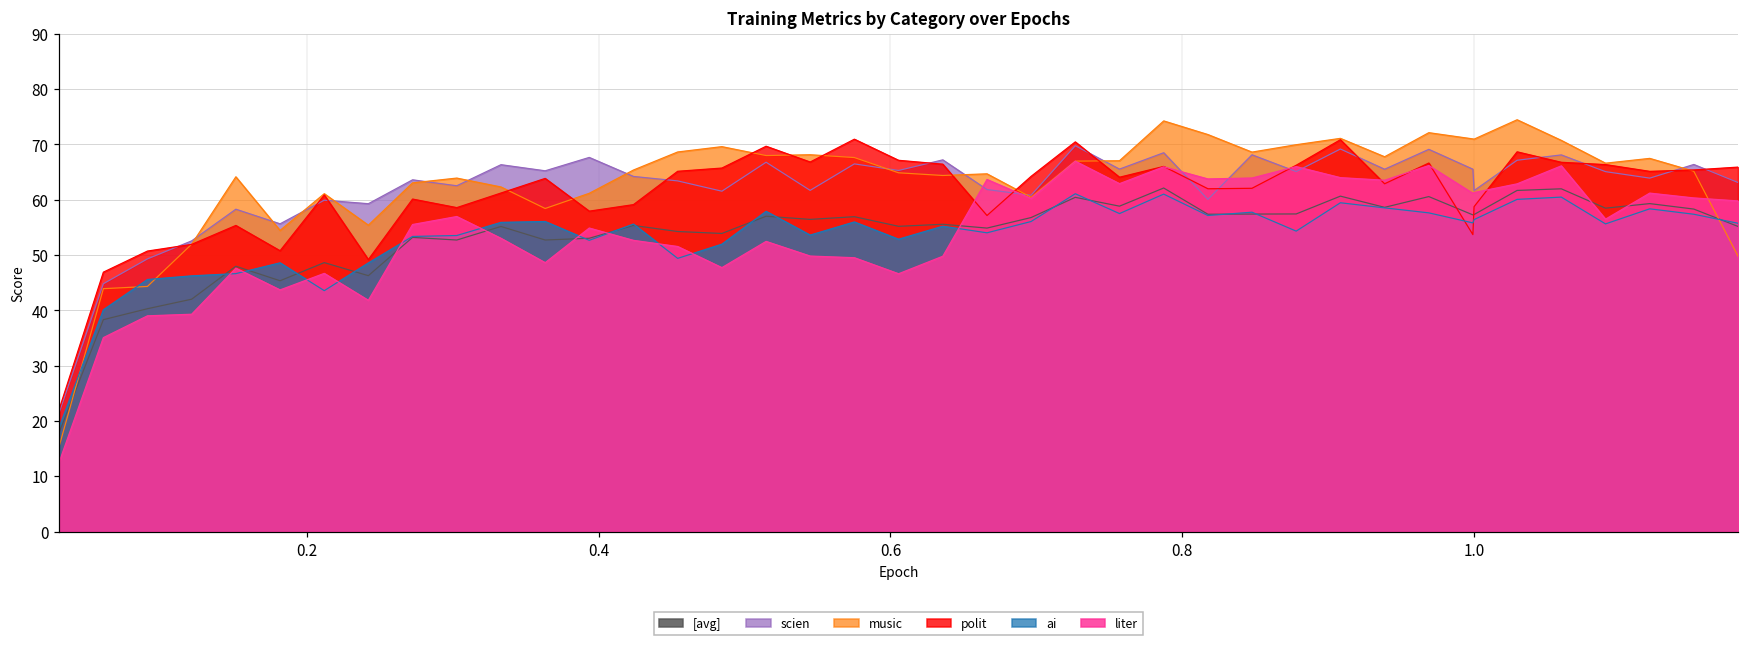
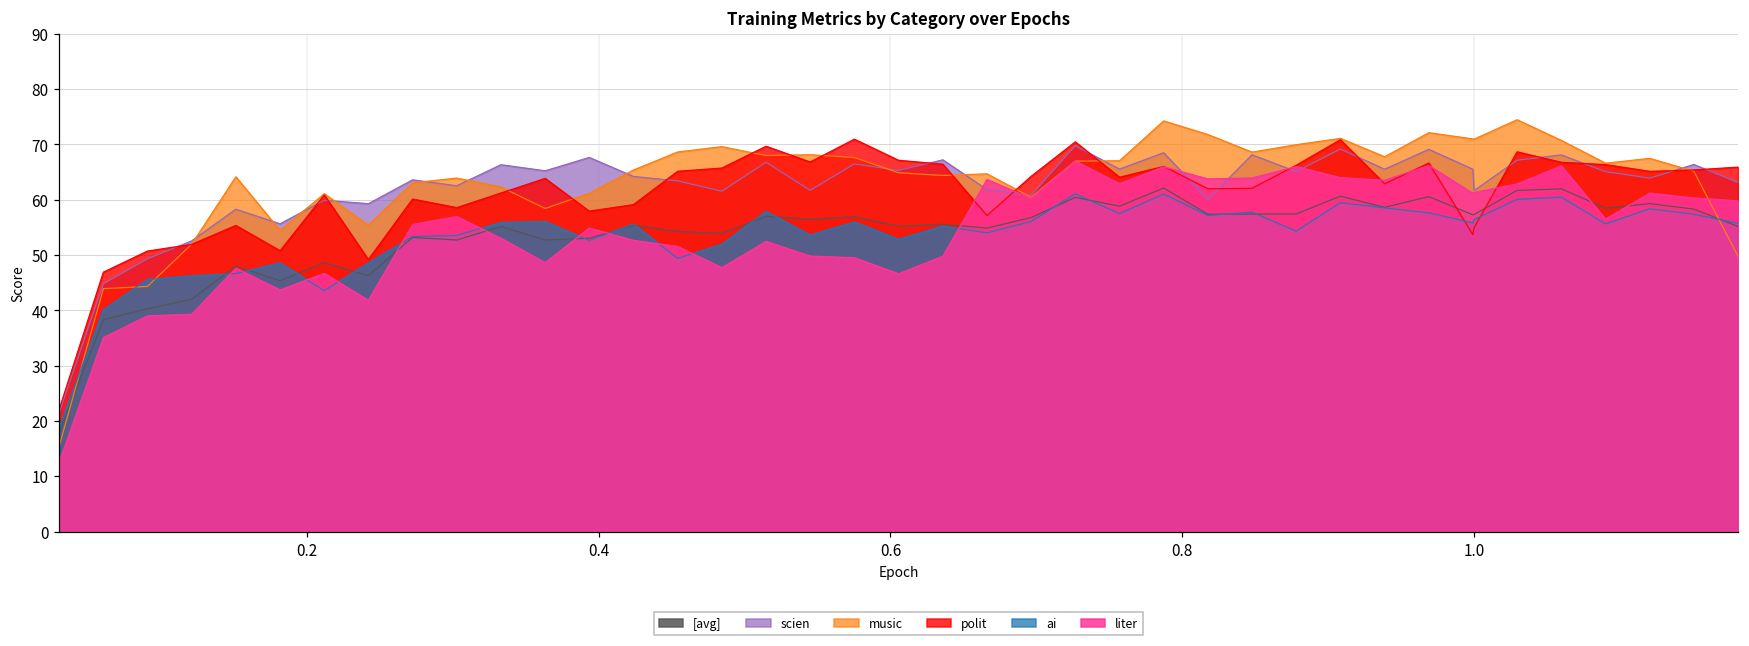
  {
    "[avg]": {
      "1.0": 57
    },
    "music": {
      "1.0": 71
    },
    "polit": {
-     "1.0": 59
+     "1.0": 55
    },
    "ai": {
      "1.0": 56
    }
  }
